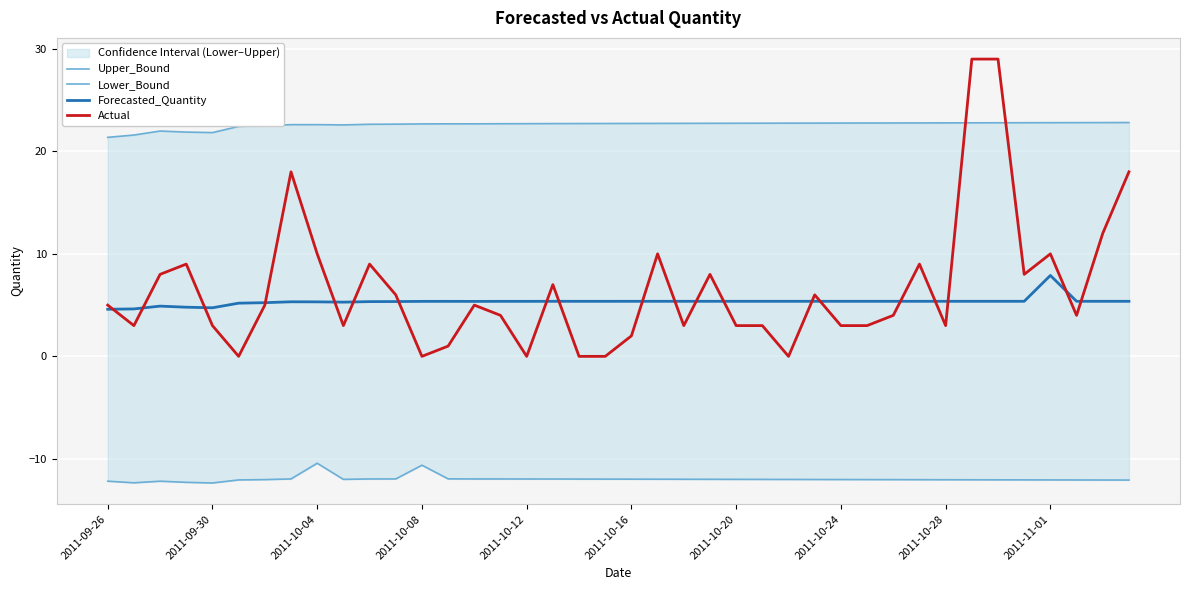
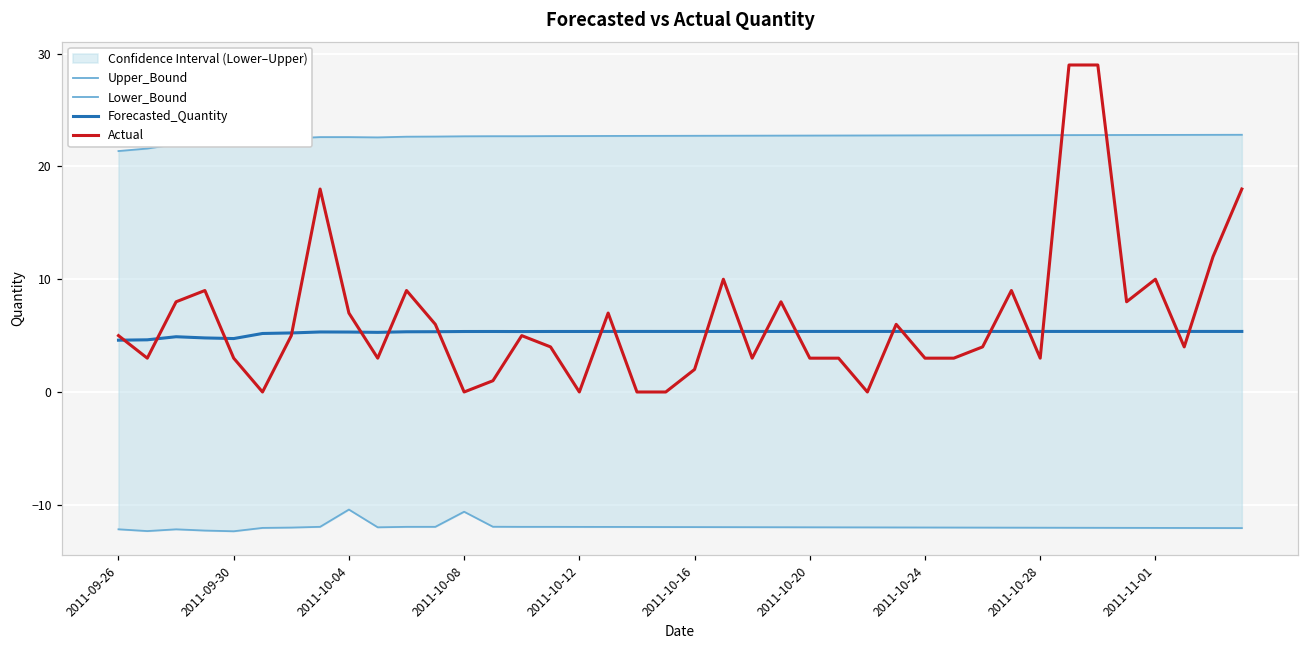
  {
    "Confidence Interval (Lower–Upper)": {
      "2011-09-26": 21.4,
      "2011-09-30": 21.8,
      "2011-10-04": 22.6,
      "2011-10-08": 22.7,
      "2011-10-12": 22.7,
      "2011-10-16": 22.7,
      "2011-10-20": 22.7,
      "2011-10-24": 22.8,
      "2011-10-28": 22.8,
      "2011-11-01": 22.8
    },
    "Lower_Bound": {
      "2011-09-26": -12.2,
      "2011-09-30": -12.4,
      "2011-10-04": -10.4,
      "2011-10-08": -10.6,
      "2011-10-12": -12.0,
      "2011-10-16": -12.0,
      "2011-10-20": -12.0,
      "2011-10-24": -12.0,
      "2011-10-28": -12.0,
      "2011-11-01": -12.1
    },
    "Forecasted_Quantity": {
      "2011-09-26": 4.6,
      "2011-09-30": 4.7,
      "2011-10-04": 5.3,
      "2011-10-08": 5.4,
      "2011-10-12": 5.4,
      "2011-10-16": 5.4,
      "2011-10-20": 5.4,
      "2011-10-24": 5.4,
      "2011-10-28": 5.4,
-     "2011-11-01": 7.9
+     "2011-11-01": 5.4
    },
    "Actual": {
      "2011-09-26": 5,
      "2011-09-30": 3,
-     "2011-10-04": 10,
+     "2011-10-04": 7,
      "2011-10-08": 0,
      "2011-10-12": 0,
      "2011-10-16": 2,
      "2011-10-20": 3,
      "2011-10-24": 3,
      "2011-10-28": 3,
      "2011-11-01": 10
    }
  }
